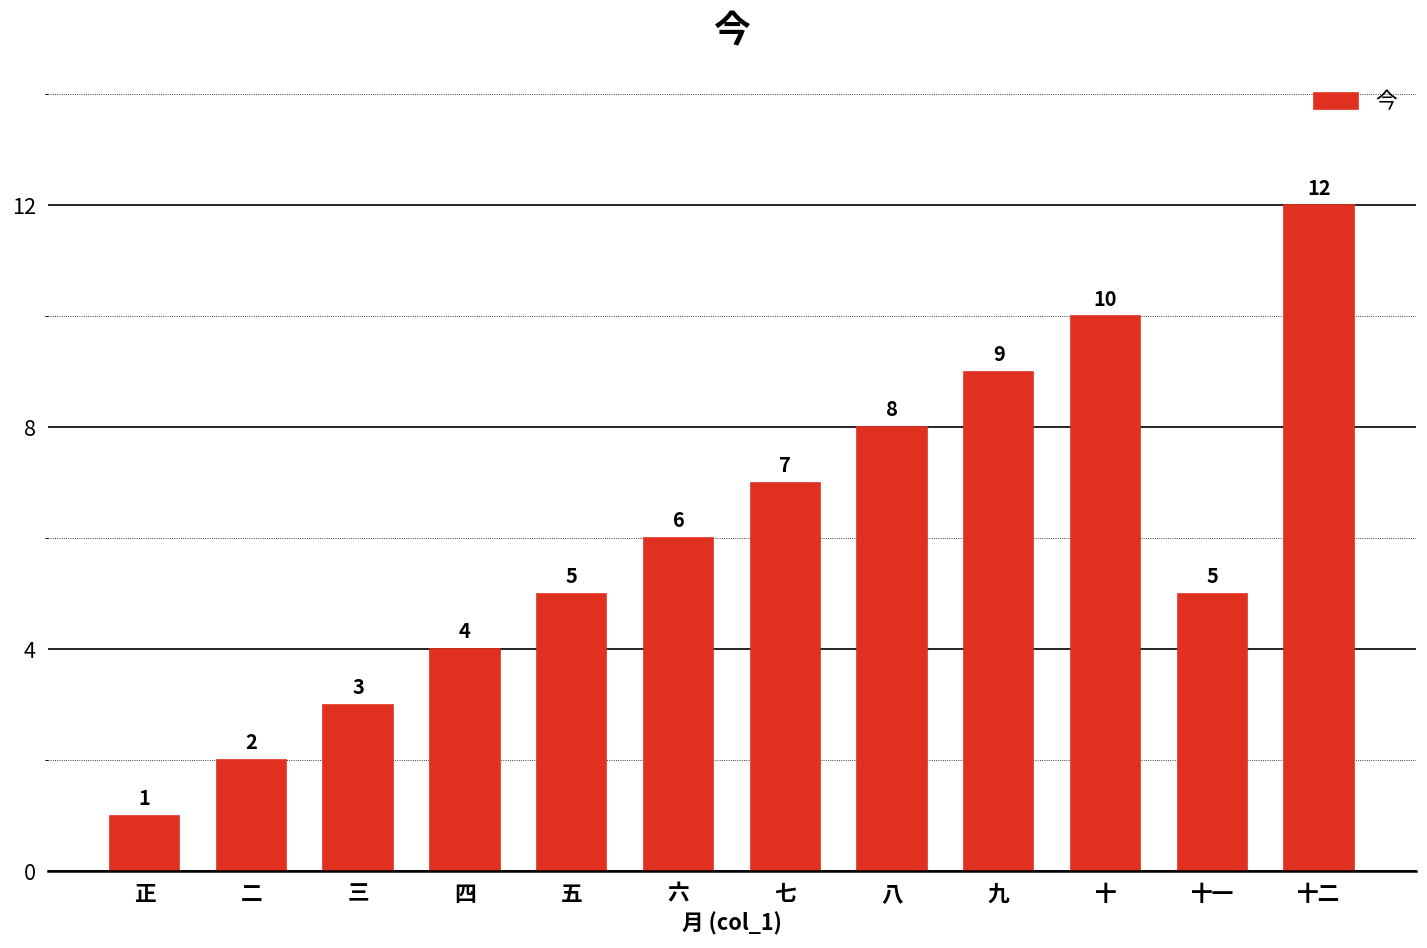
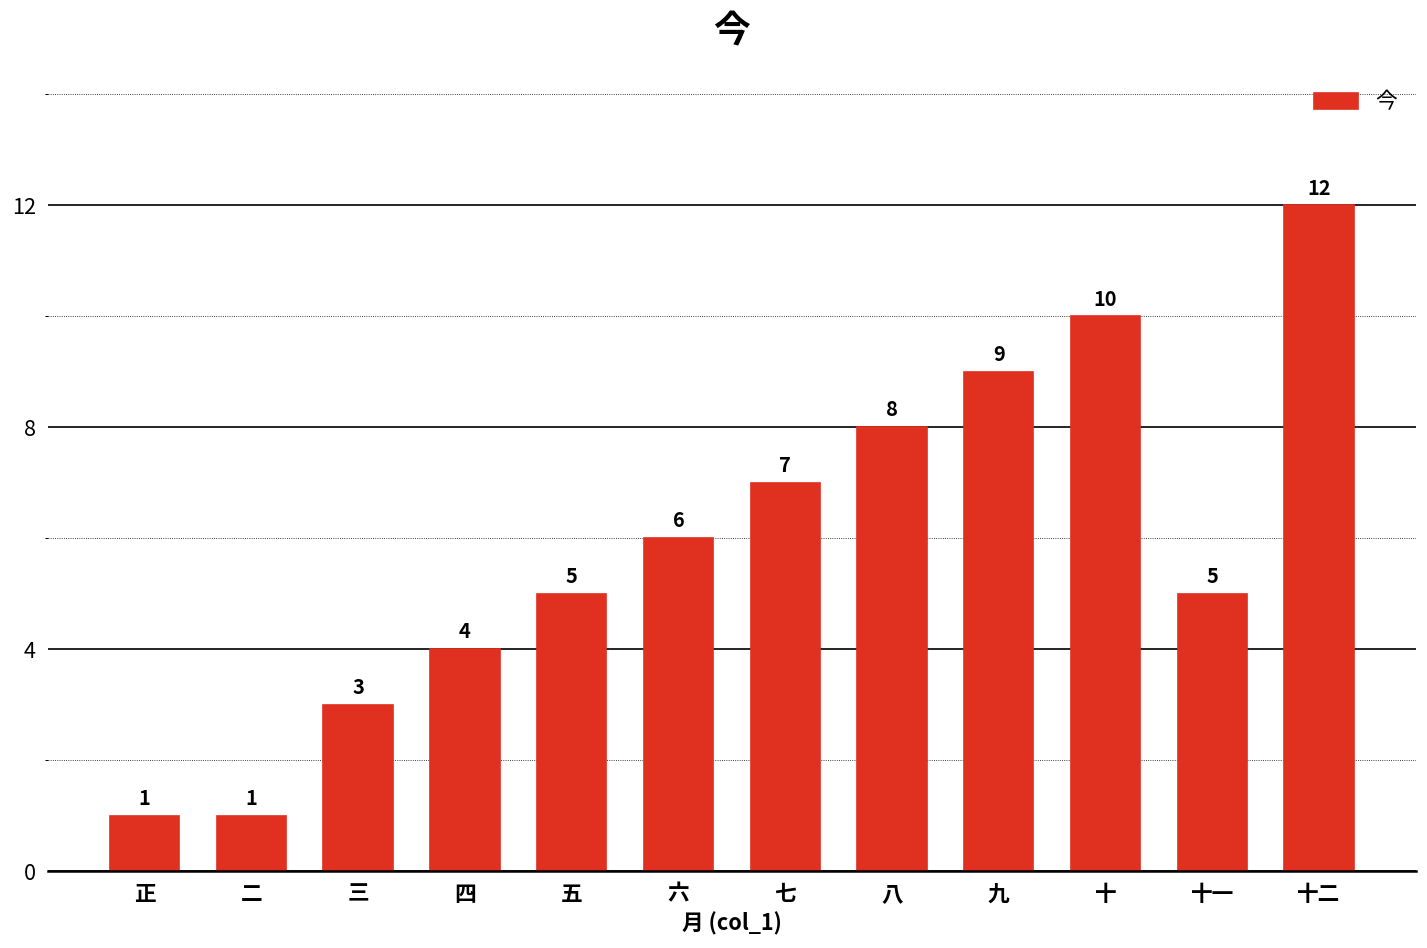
  {
    "正": 1,
-   "二": 2,
+   "二": 1,
    "三": 3,
    "四": 4,
    "五": 5,
    "六": 6,
    "七": 7,
    "八": 8,
    "九": 9,
    "十": 10,
    "十一": 5,
    "十二": 12
  }
